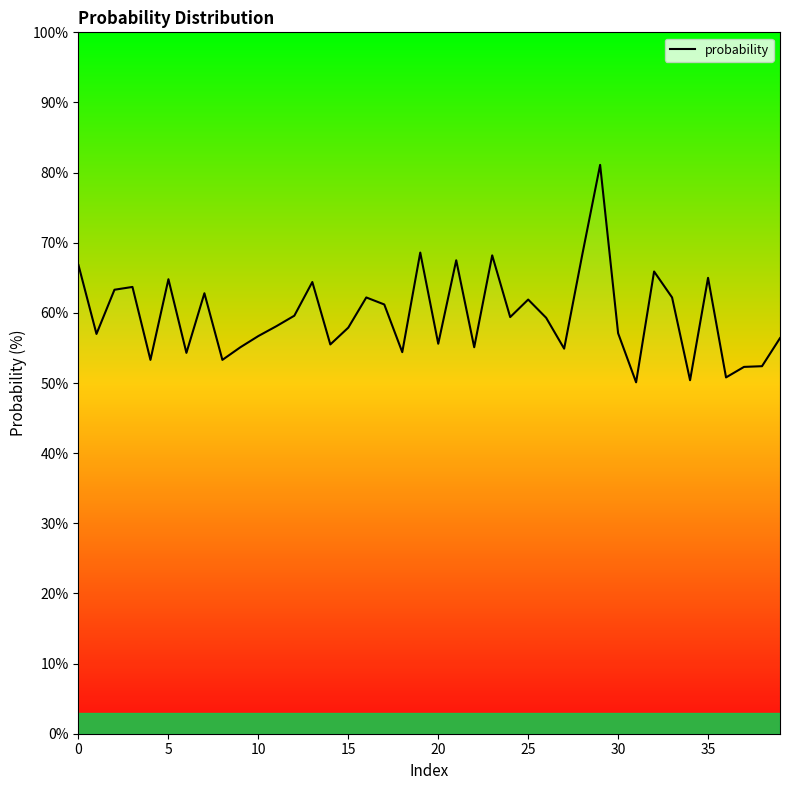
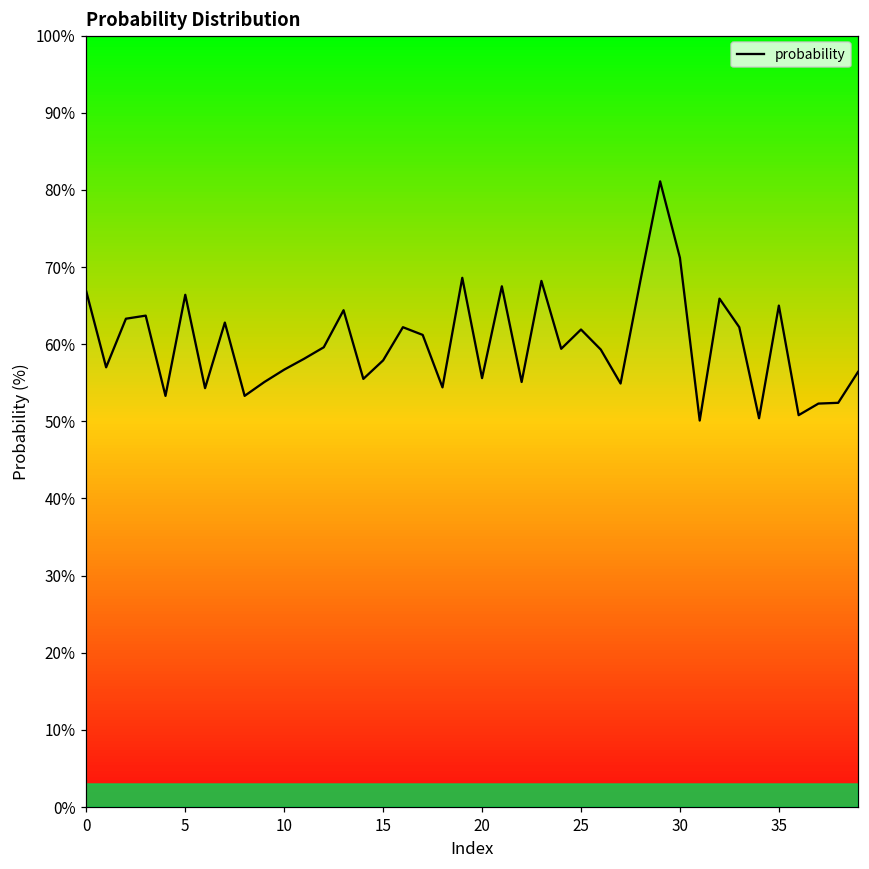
  {
    "probability": {
      "0": "67%",
-     "5": "65%",
+     "5": "66%",
      "10": "57%",
      "15": "58%",
      "20": "56%",
      "25": "62%",
-     "30": "57%",
+     "30": "71%",
      "35": "65%"
    }
  }
